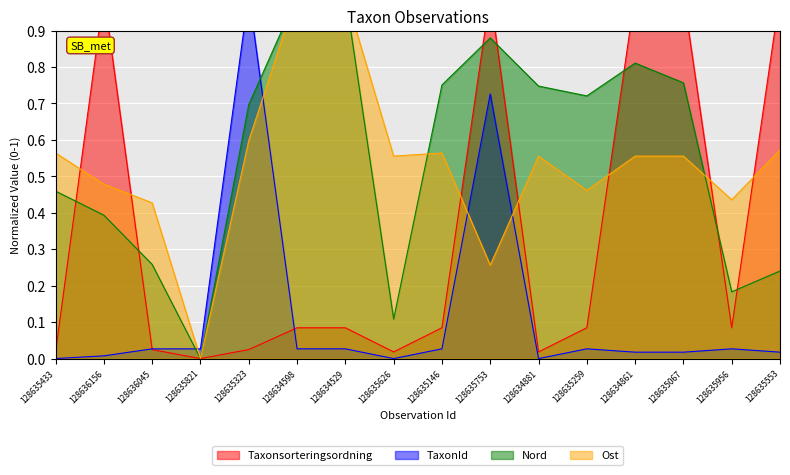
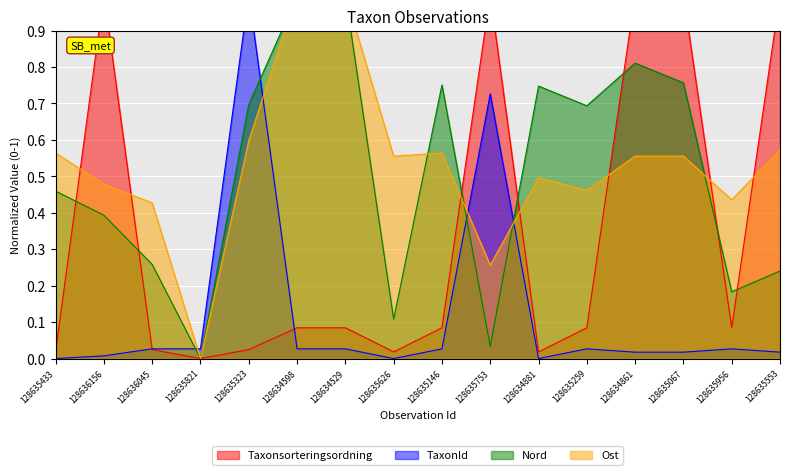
  {
    "Taxonsorteringsordning": {
      "128635433": 0.02,
      "128635323": 0.02,
      "128634598": 0.08,
      "128634529": 0.08,
      "128635626": 0.02,
      "128635146": 0.08,
      "128634881": 0.02,
      "128635259": 0.08,
      "128635956": 0.08
    },
    "TaxonId": {
      "128635433": 0.00,
      "128636156": 0.01,
      "128635821": 0.03,
      "128634598": 0.03,
      "128634529": 0.03,
      "128635626": 0.00,
      "128635146": 0.03,
      "128635753": 0.73,
      "128634881": 0.00,
      "128635259": 0.03,
      "128634861": 0.02,
      "128635067": 0.02,
      "128635956": 0.03,
      "128635553": 0.02
    },
    "Nord": {
      "128635433": 0.46,
      "128636156": 0.39,
      "128636045": 0.26,
      "128635323": 0.70,
      "128635626": 0.11,
      "128635146": 0.75,
-     "128635753": 0.88,
+     "128635753": 0.03,
      "128634881": 0.75,
-     "128635259": 0.72,
+     "128635259": 0.69,
      "128634861": 0.81,
      "128635067": 0.76,
      "128635956": 0.18,
      "128635553": 0.24
    },
    "Ost": {
      "128635433": 0.56,
      "128636156": 0.48,
      "128636045": 0.43,
      "128635323": 0.60,
      "128635626": 0.56,
      "128635146": 0.56,
      "128635753": 0.26,
-     "128634881": 0.56,
+     "128634881": 0.50,
      "128635259": 0.46,
      "128634861": 0.56,
      "128635067": 0.56,
      "128635956": 0.44,
      "128635553": 0.57
    }
  }
